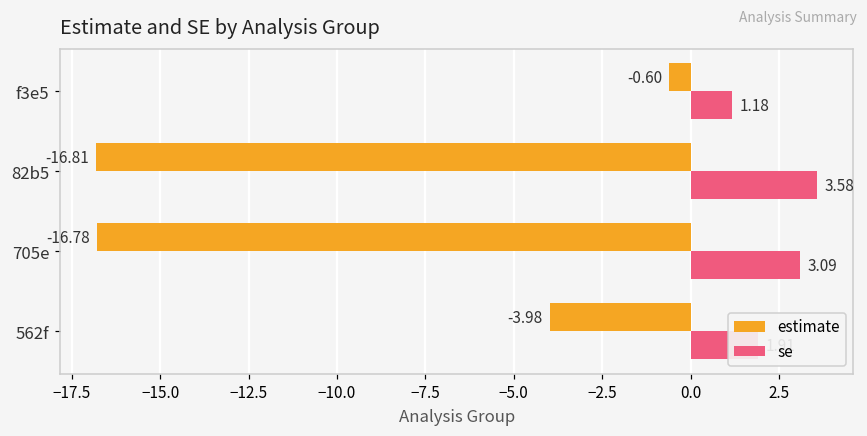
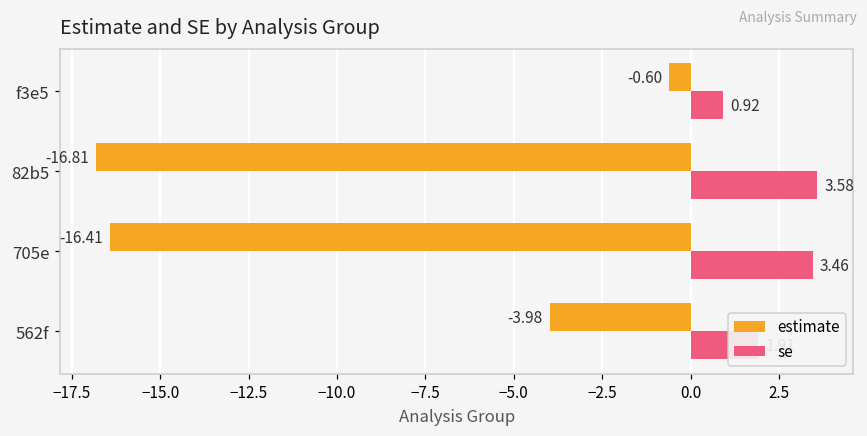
  {
    "estimate": {
      "f3e5": -0.60,
      "82b5": -16.81,
-     "705e": -16.78,
+     "705e": -16.41,
      "562f": -3.98
    },
    "se": {
-     "f3e5": 1.18,
+     "f3e5": 0.92,
      "82b5": 3.58,
-     "705e": 3.09
+     "705e": 3.46
    }
  }
